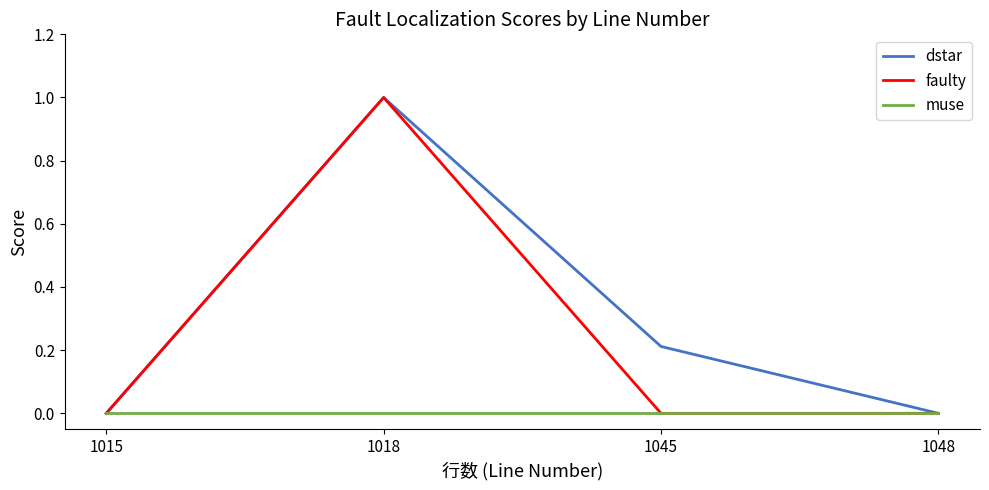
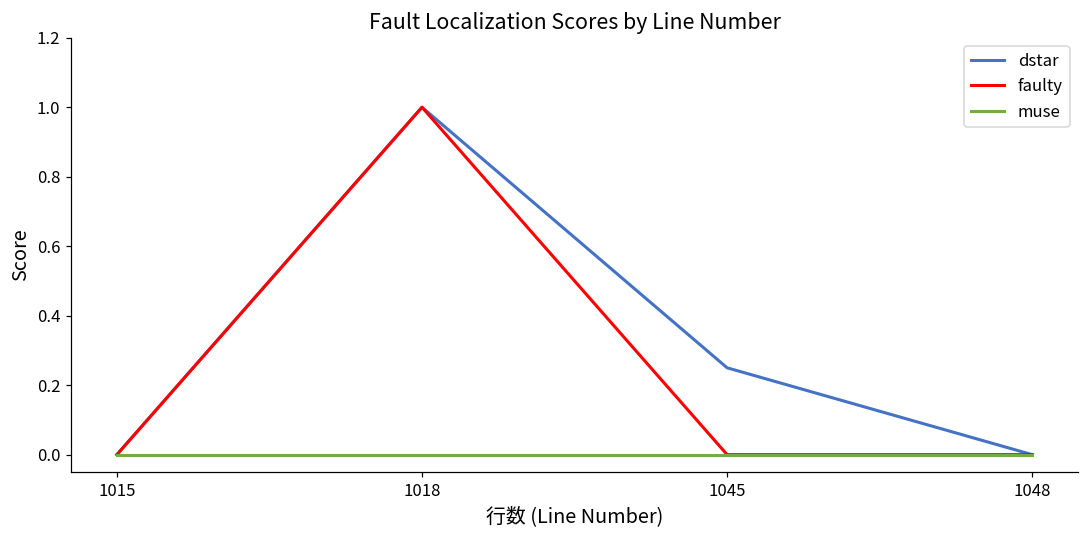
  {
    "dstar": {
-     "1045": 0.21
+     "1045": 0.25
    },
    "muse": {
      "1018": 0.00
    }
  }
